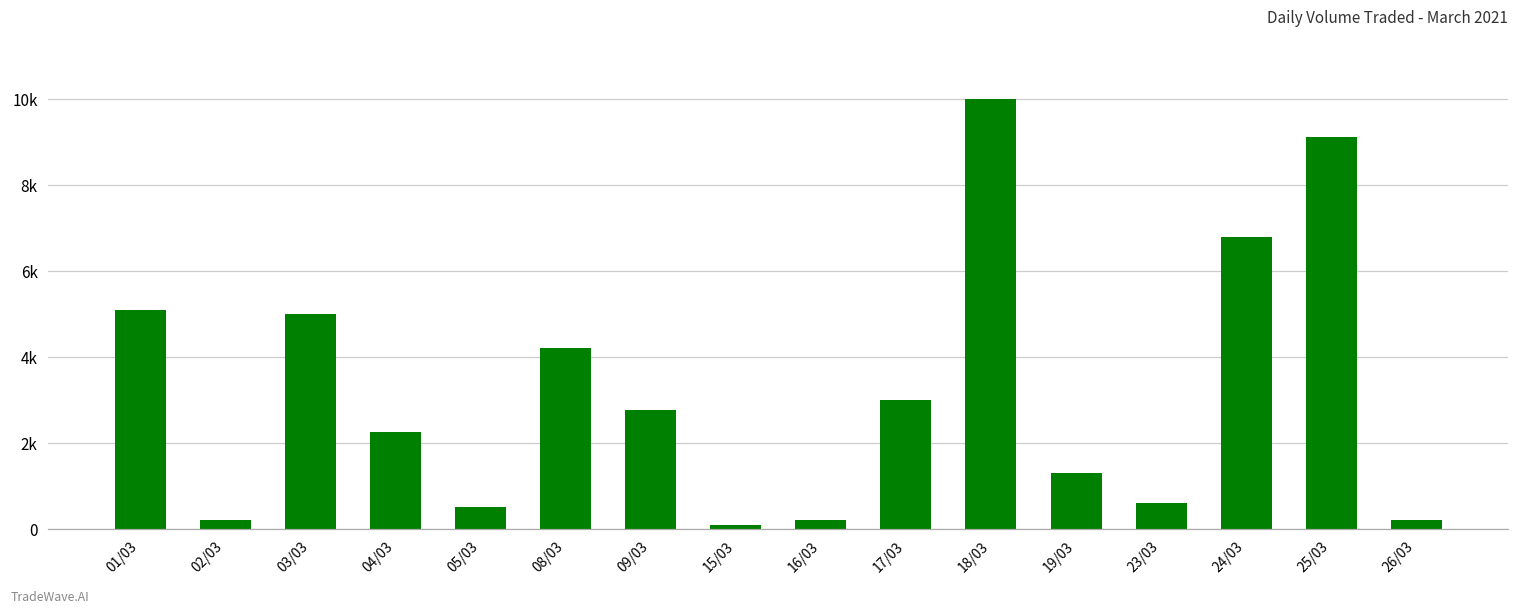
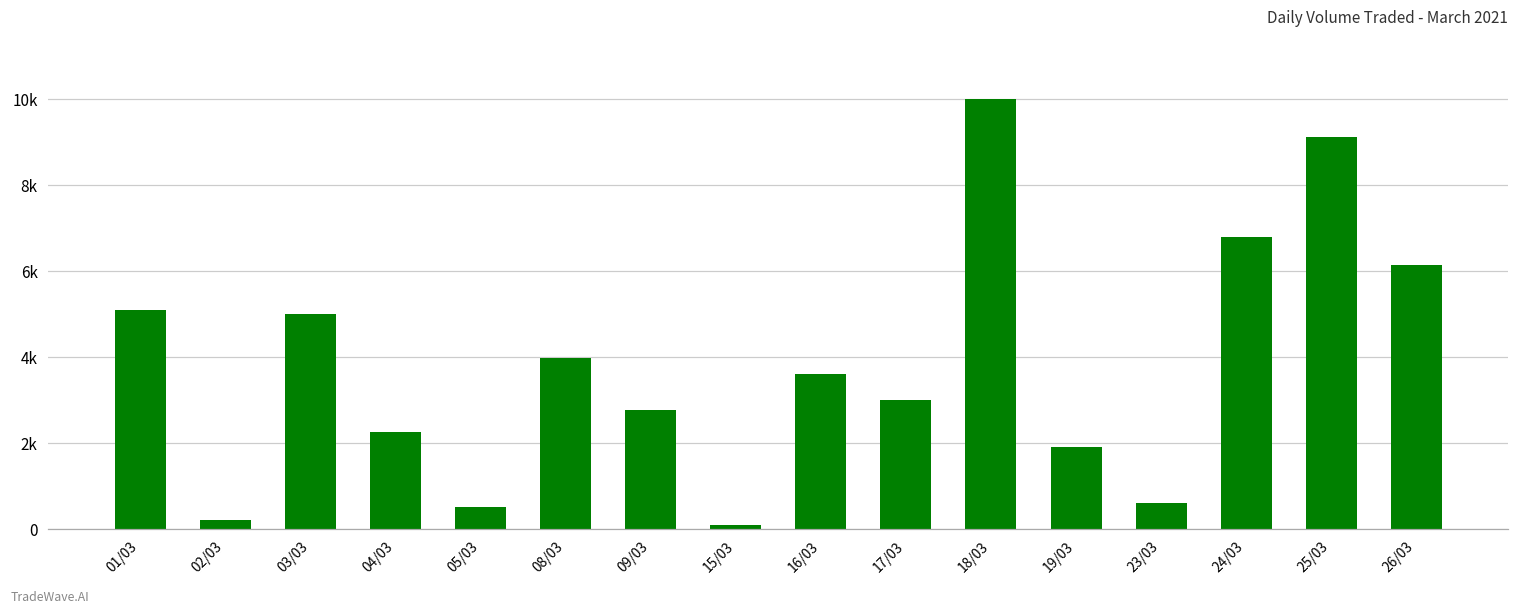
  {
    "01/03": 5100,
    "02/03": 200,
    "03/03": 5000,
    "04/03": 2300,
    "05/03": 500,
-   "08/03": 4200,
+   "08/03": 4000,
    "09/03": 2800,
    "15/03": 100,
-   "16/03": 200,
+   "16/03": 3600,
    "17/03": 3000,
    "18/03": 10000,
-   "19/03": 1300,
+   "19/03": 1900,
    "23/03": 600,
    "24/03": 6800,
    "25/03": 9100,
-   "26/03": 200
+   "26/03": 6200
  }
